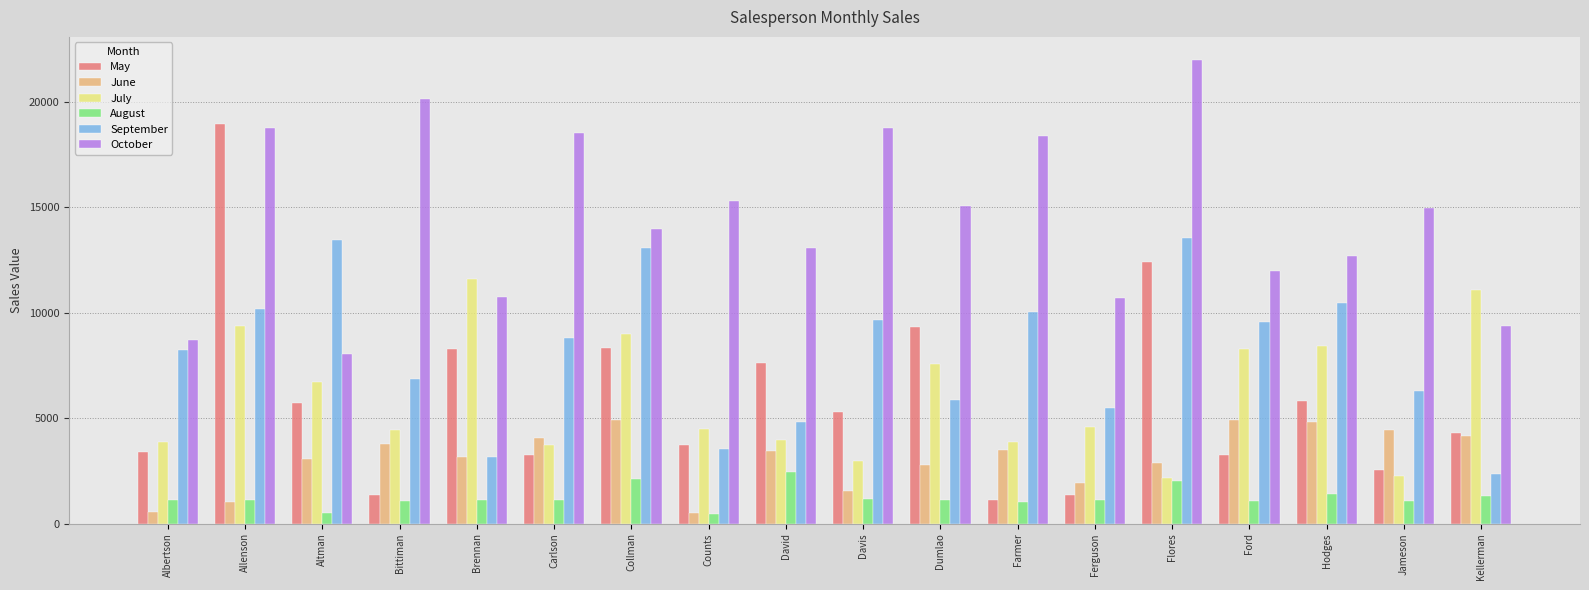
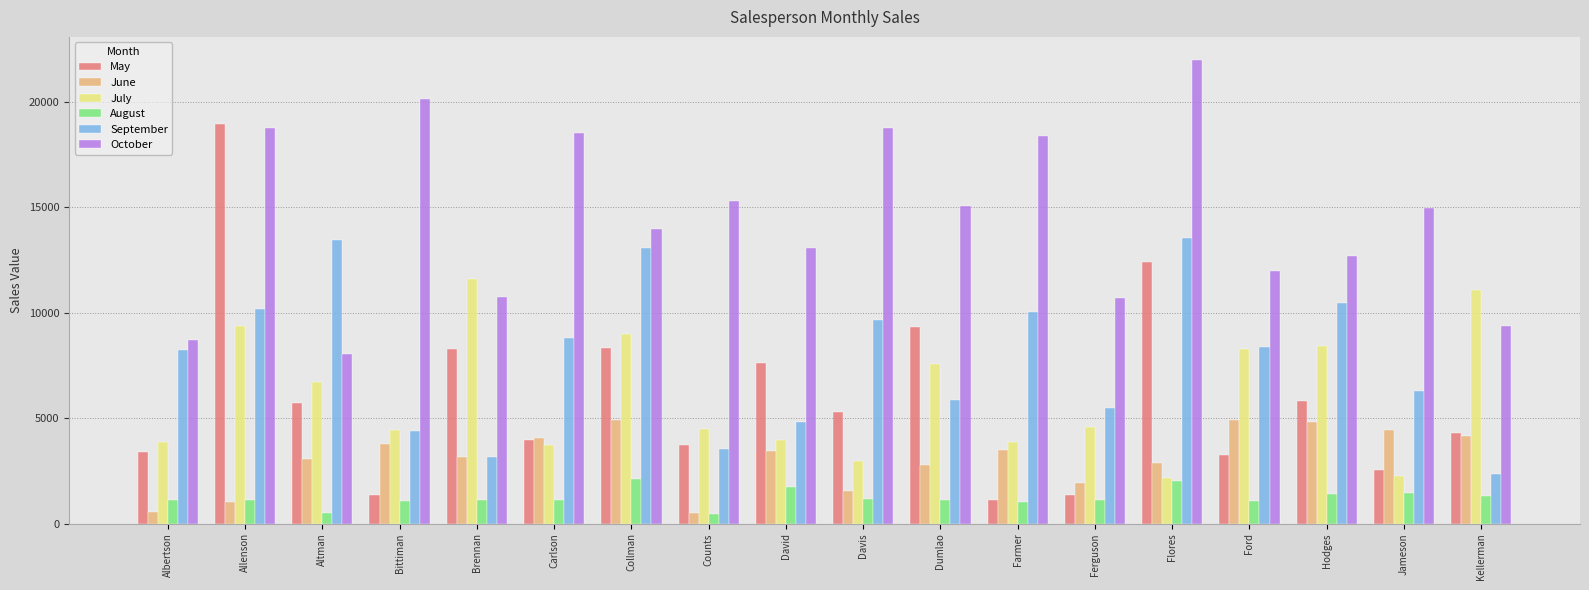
  {
    "May": {
      "Albertson": 3400,
      "Allenson": 18900,
      "Altman": 5700,
      "Bittiman": 1300,
      "Brennan": 8300,
-     "Carlson": 3200,
+     "Carlson": 3900,
      "Collman": 8300,
      "Counts": 3700,
      "David": 7600,
      "Davis": 5300,
      "Dumlao": 9300,
      "Farmer": 1100,
      "Ferguson": 1300,
      "Flores": 12400,
      "Ford": 3300,
      "Hodges": 5800,
      "Jameson": 2600,
      "Kellerman": 4300
    },
    "August": {
      "Albertson": 1100,
      "Allenson": 1100,
      "Altman": 500,
      "Bittiman": 1100,
      "Brennan": 1100,
      "Carlson": 1100,
      "Collman": 2100,
      "Counts": 500,
-     "David": 2400,
+     "David": 1700,
      "Davis": 1200,
      "Dumlao": 1100,
      "Farmer": 1000,
      "Ferguson": 1100,
      "Flores": 2000,
      "Ford": 1100,
      "Hodges": 1400,
-     "Jameson": 1100,
+     "Jameson": 1500,
      "Kellerman": 1300
    },
    "September": {
      "Albertson": 8200,
      "Allenson": 10200,
      "Altman": 13500,
-     "Bittiman": 6900,
+     "Bittiman": 4400,
      "Brennan": 3200,
      "Carlson": 8800,
      "Collman": 13100,
      "Counts": 3500,
      "David": 4800,
      "Davis": 9600,
      "Dumlao": 5900,
      "Farmer": 10000,
      "Ferguson": 5500,
      "Flores": 13500,
-     "Ford": 9500,
+     "Ford": 8400,
      "Hodges": 10500,
      "Jameson": 6300,
      "Kellerman": 2400
    },
    "October": {
      "Albertson": 8700,
      "Allenson": 18700,
      "Altman": 8000,
      "Bittiman": 20100,
      "Brennan": 10700,
      "Carlson": 18500,
      "Collman": 14000,
      "Counts": 15300,
      "David": 13100,
      "Davis": 18800,
      "Dumlao": 15100,
      "Farmer": 18400,
      "Ferguson": 10700,
      "Flores": 22000,
      "Ford": 12000,
      "Hodges": 12700,
      "Jameson": 15000,
      "Kellerman": 9400
    }
  }
